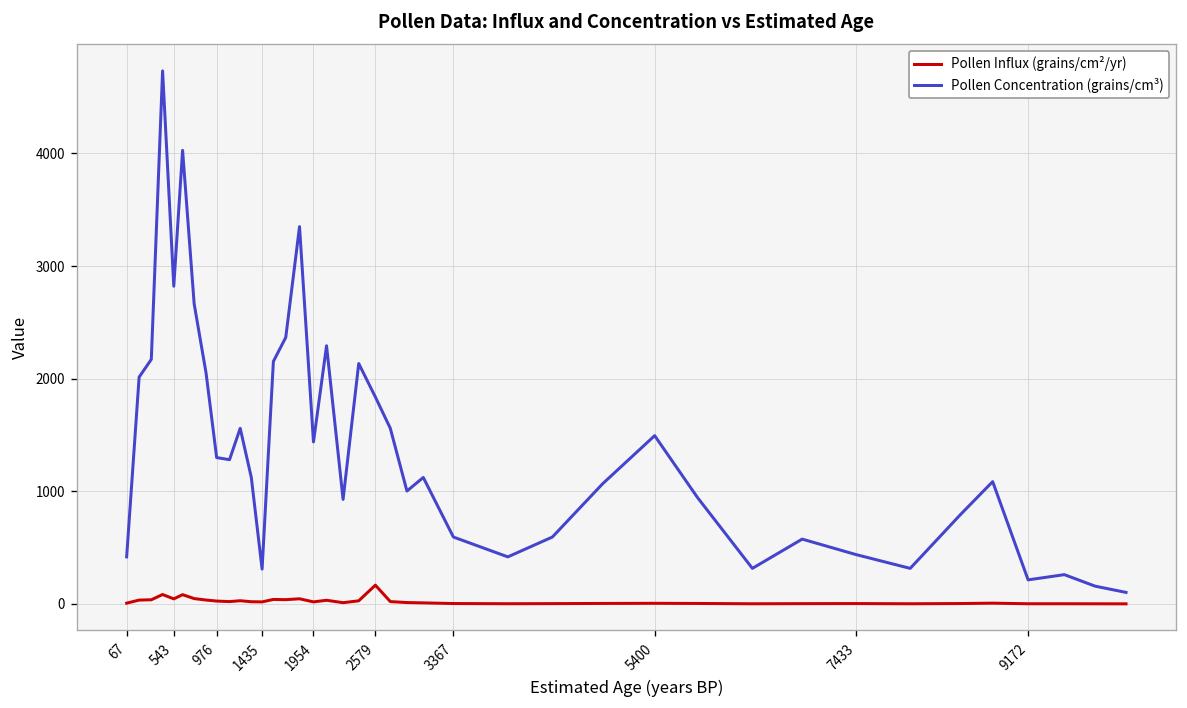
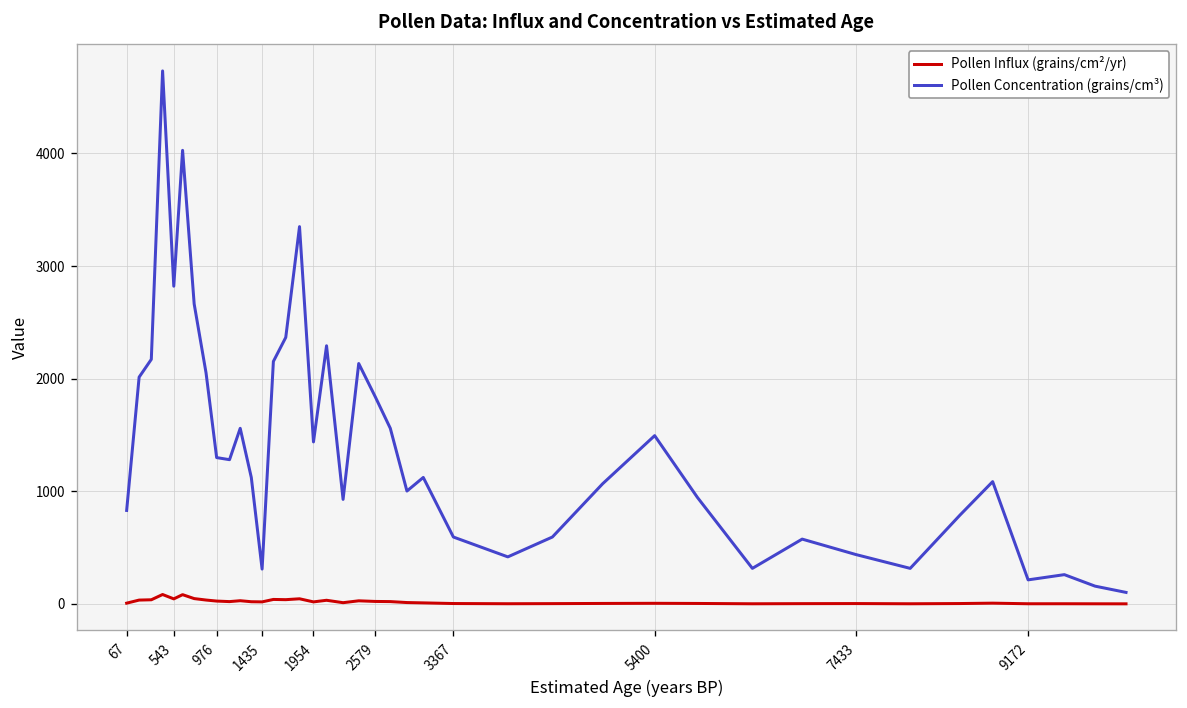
  {
    "Pollen Influx (grains/cm²/yr)": {
      "67": 0,
      "543": 0,
      "976": 0,
      "1435": 0,
      "1954": 0,
-     "2579": 200,
+     "2579": 0,
      "3367": 0,
      "5400": 0,
      "7433": 0,
      "9172": 0
    },
    "Pollen Concentration (grains/cm³)": {
-     "67": 400,
+     "67": 800,
      "543": 2800,
      "976": 1300,
      "1435": 300,
      "1954": 1400,
      "2579": 1800,
      "3367": 600,
      "5400": 1500,
      "7433": 400,
      "9172": 200
    }
  }
